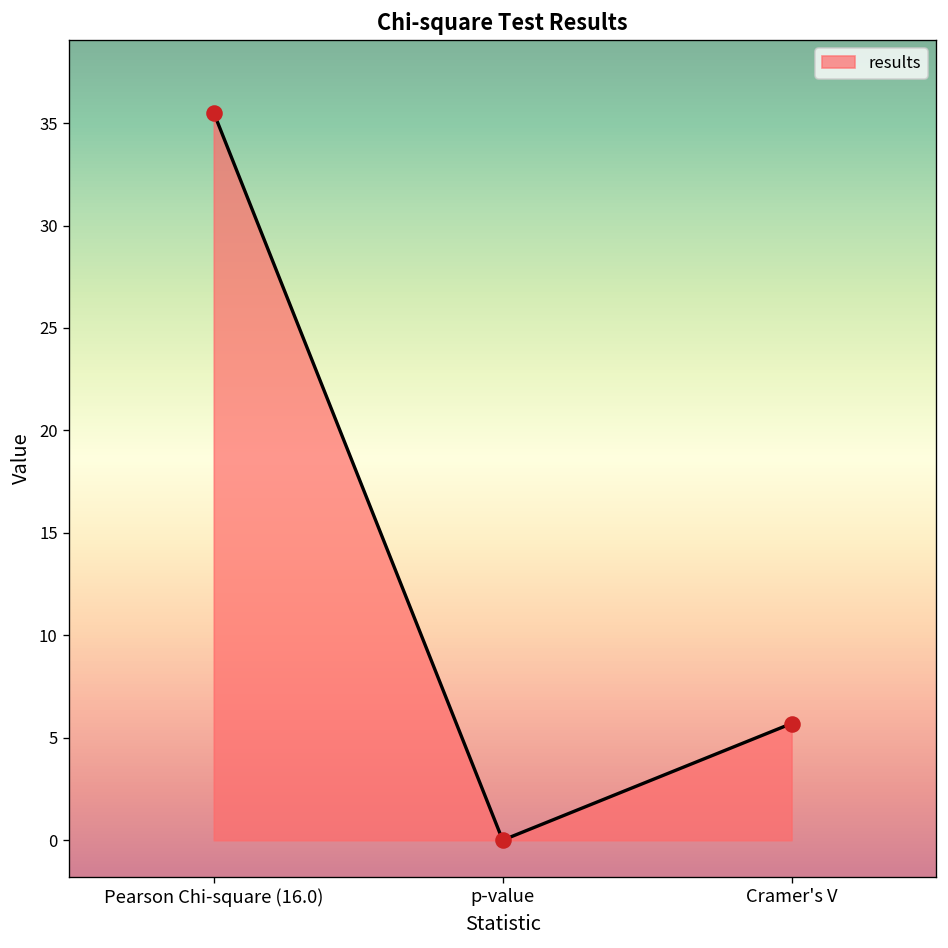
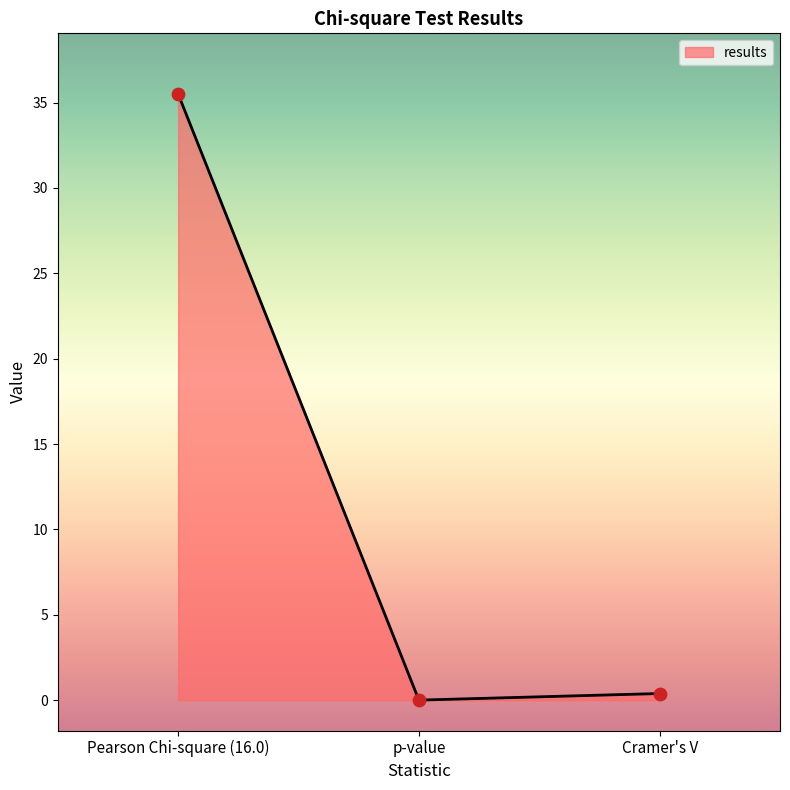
  {
    "Pearson Chi-square (16.0)": 35.5,
    "p-value": 0.0,
-   "Cramer's V": 5.7
+   "Cramer's V": 0.4
  }
